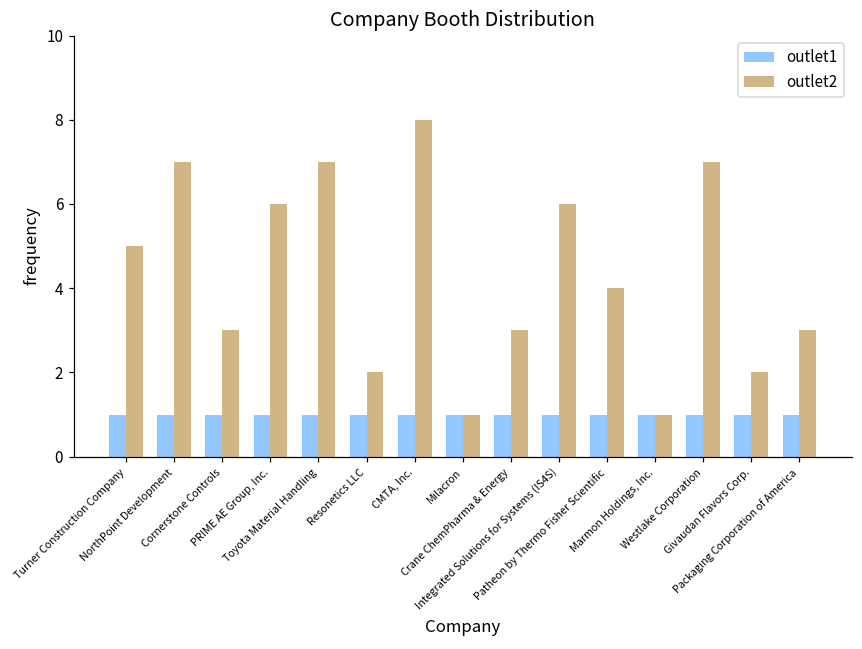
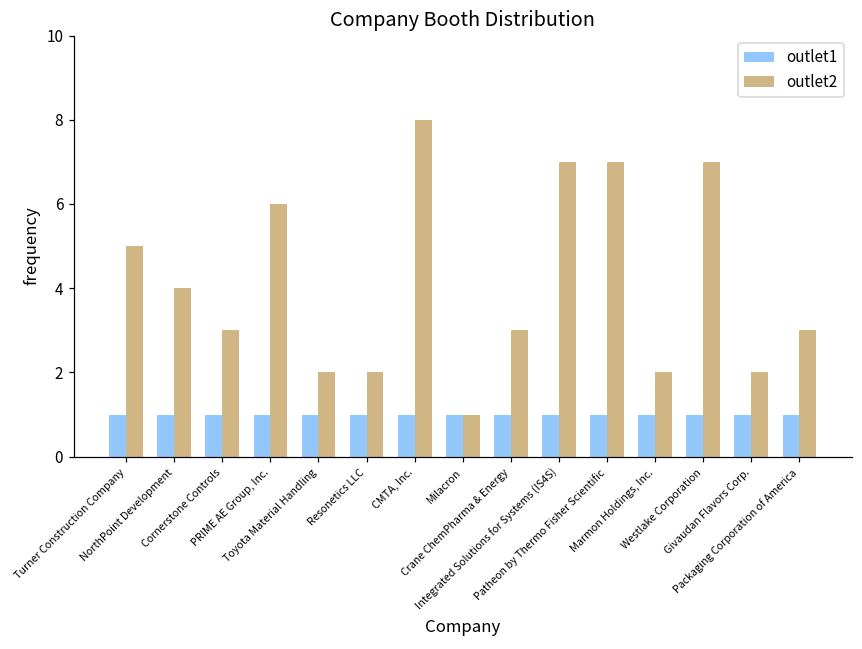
  {
    "outlet1": {
      "Turner Construction Company": 1,
      "NorthPoint Development": 1,
      "Cornerstone Controls": 1,
      "PRIME AE Group, Inc.": 1,
      "Toyota Material Handling": 1,
      "Resonetics LLC": 1,
      "CMTA, Inc.": 1,
      "Milacron": 1,
      "Crane ChemPharma & Energy": 1,
      "Integrated Solutions for Systems (IS4S)": 1,
      "Patheon by Thermo Fisher Scientific": 1,
      "Marmon Holdings, Inc.": 1,
      "Westlake Corporation": 1,
      "Givaudan Flavors Corp.": 1,
      "Packaging Corporation of America": 1
    },
    "outlet2": {
      "Turner Construction Company": 5,
-     "NorthPoint Development": 7,
+     "NorthPoint Development": 4,
      "Cornerstone Controls": 3,
      "PRIME AE Group, Inc.": 6,
-     "Toyota Material Handling": 7,
+     "Toyota Material Handling": 2,
      "Resonetics LLC": 2,
      "CMTA, Inc.": 8,
      "Milacron": 1,
      "Crane ChemPharma & Energy": 3,
-     "Integrated Solutions for Systems (IS4S)": 6,
-     "Patheon by Thermo Fisher Scientific": 4,
-     "Marmon Holdings, Inc.": 1,
+     "Integrated Solutions for Systems (IS4S)": 7,
+     "Patheon by Thermo Fisher Scientific": 7,
+     "Marmon Holdings, Inc.": 2,
      "Westlake Corporation": 7,
      "Givaudan Flavors Corp.": 2,
      "Packaging Corporation of America": 3
    }
  }
